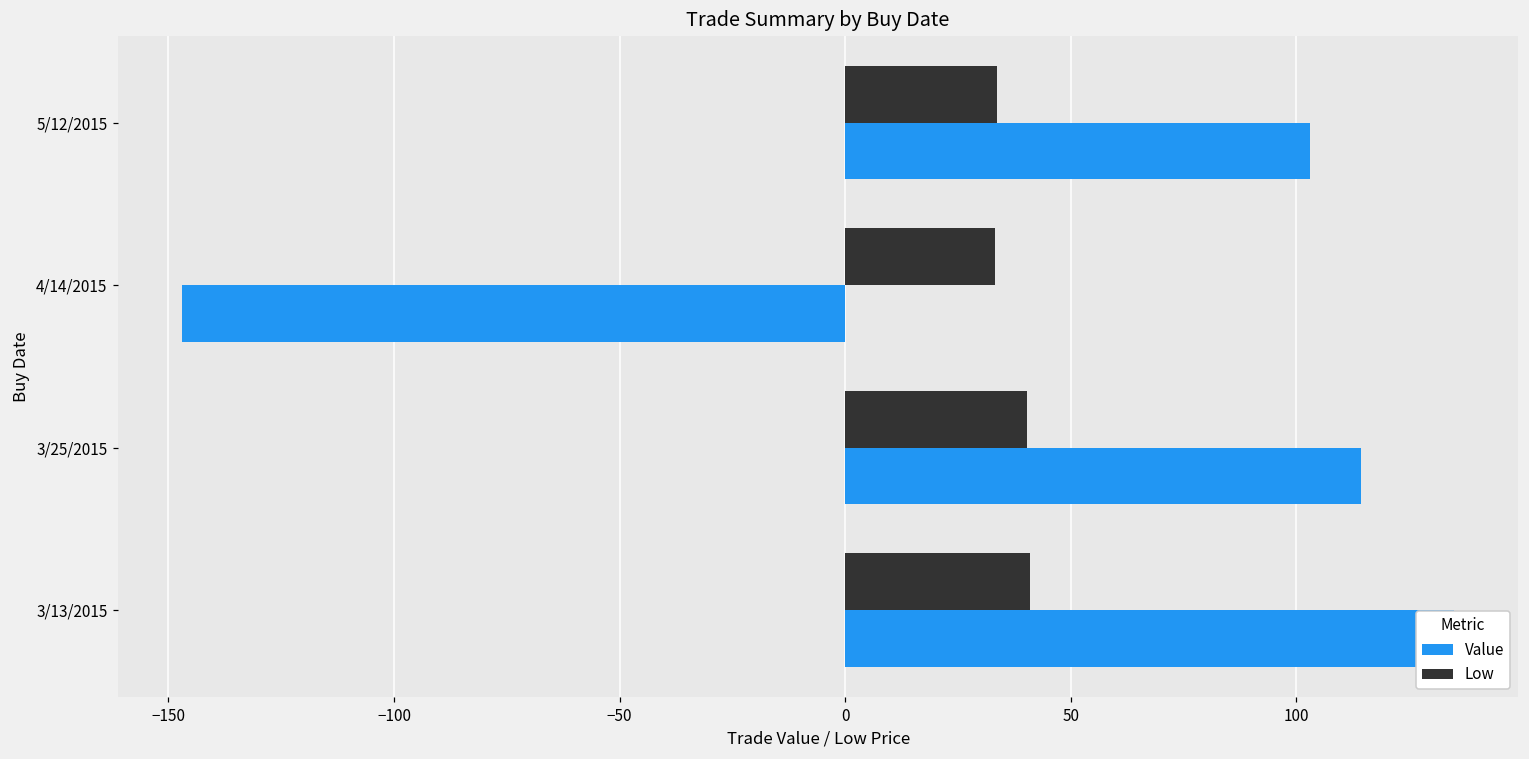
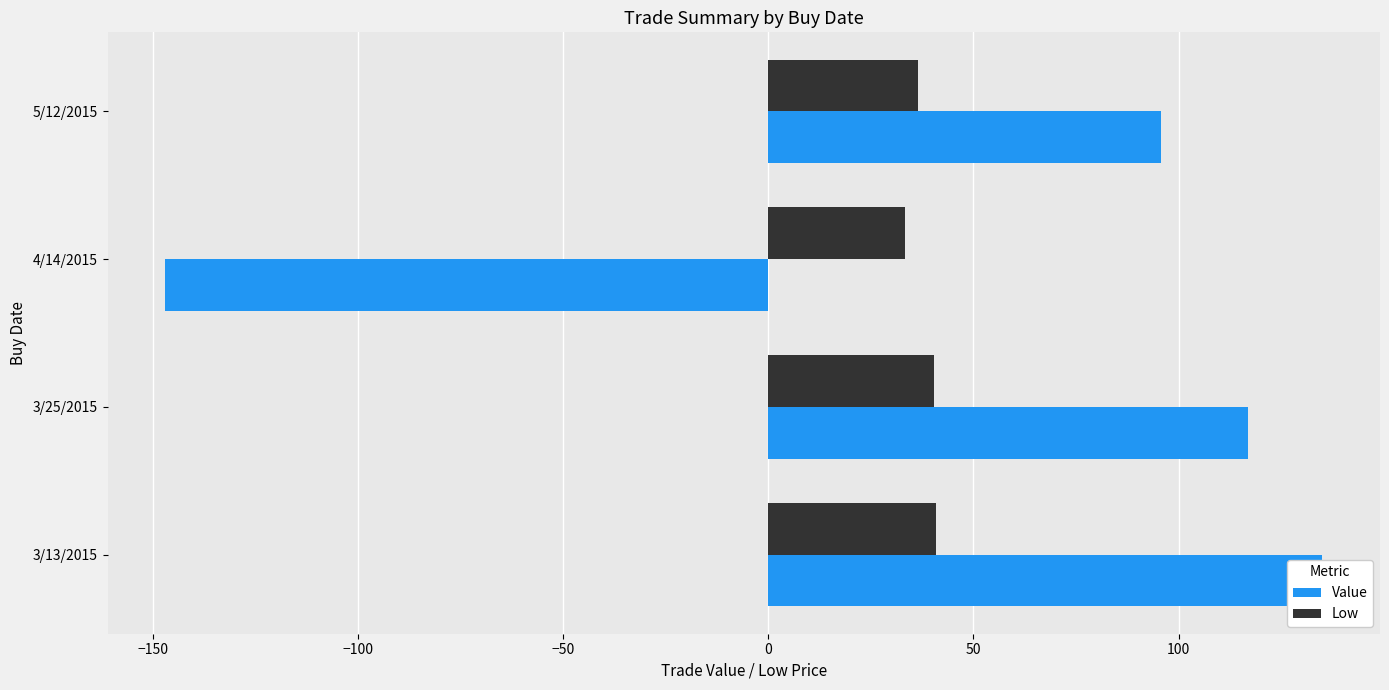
  {
    "Value": {
-     "5/12/2015": 103,
+     "5/12/2015": 96,
      "4/14/2015": -147,
-     "3/25/2015": 114
+     "3/25/2015": 117
    },
    "Low": {
-     "5/12/2015": 34,
+     "5/12/2015": 36,
      "4/14/2015": 33,
      "3/25/2015": 40,
      "3/13/2015": 41
    }
  }
